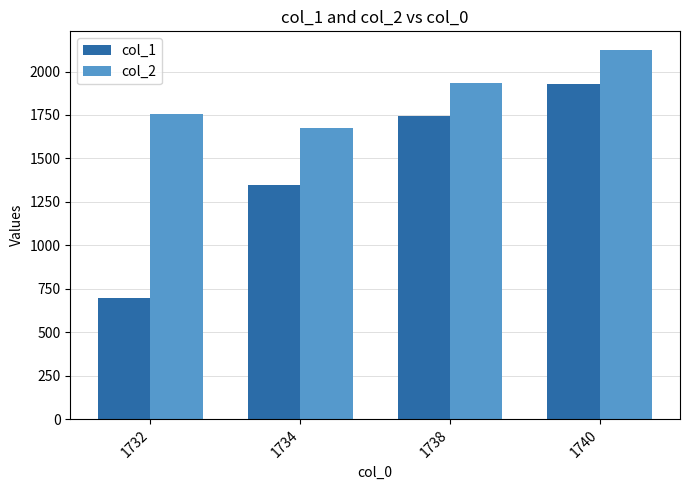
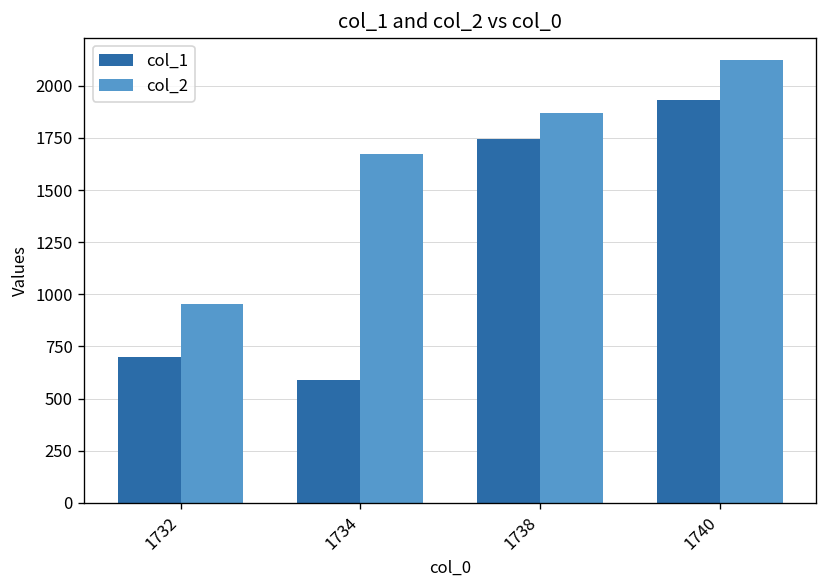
  {
    "col_1": {
      "1732": 700,
-     "1734": 1350,
+     "1734": 590,
      "1738": 1750,
      "1740": 1930
    },
    "col_2": {
-     "1732": 1750,
+     "1732": 960,
      "1734": 1670,
-     "1738": 1940,
+     "1738": 1870,
      "1740": 2130
    }
  }
